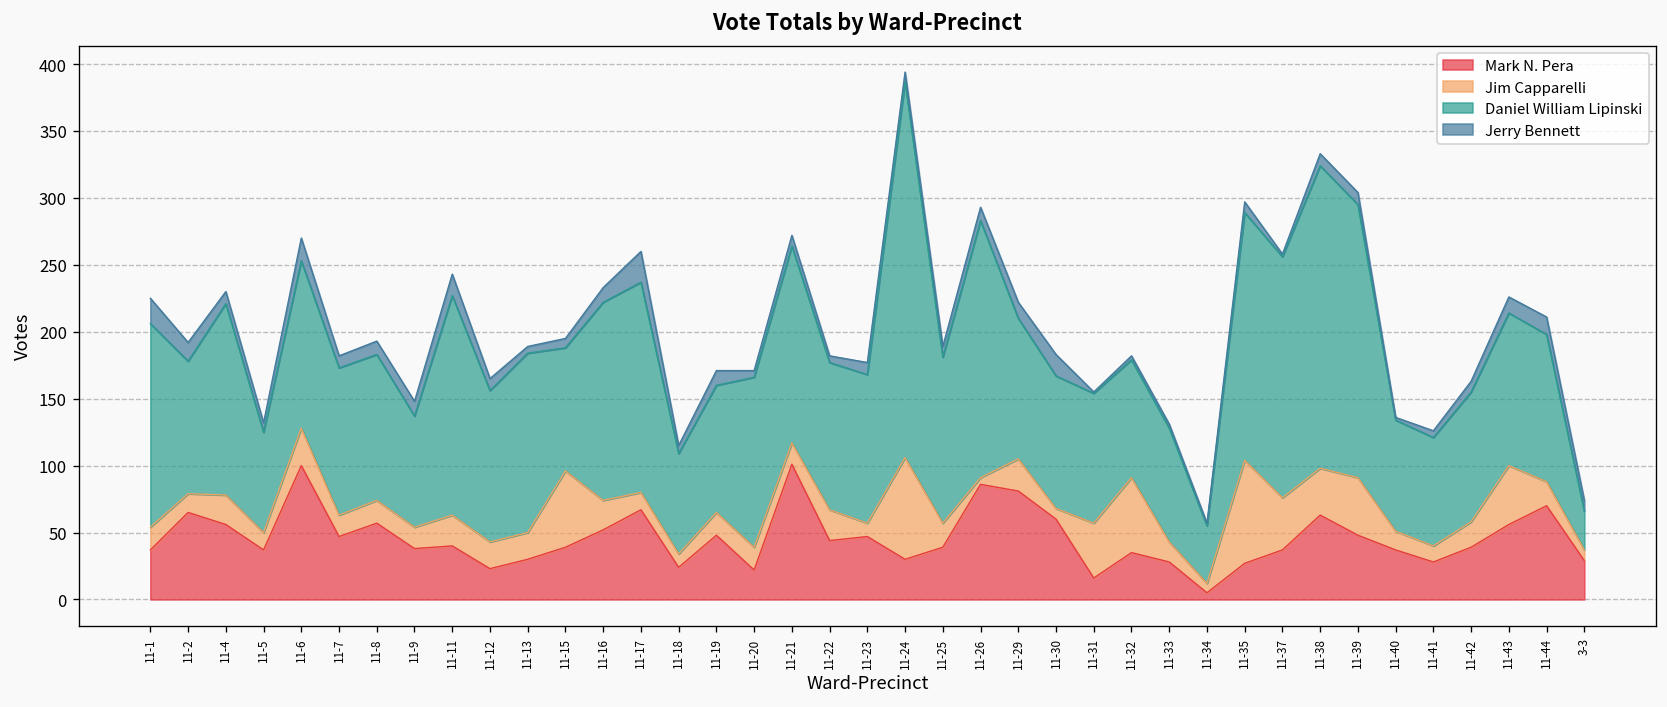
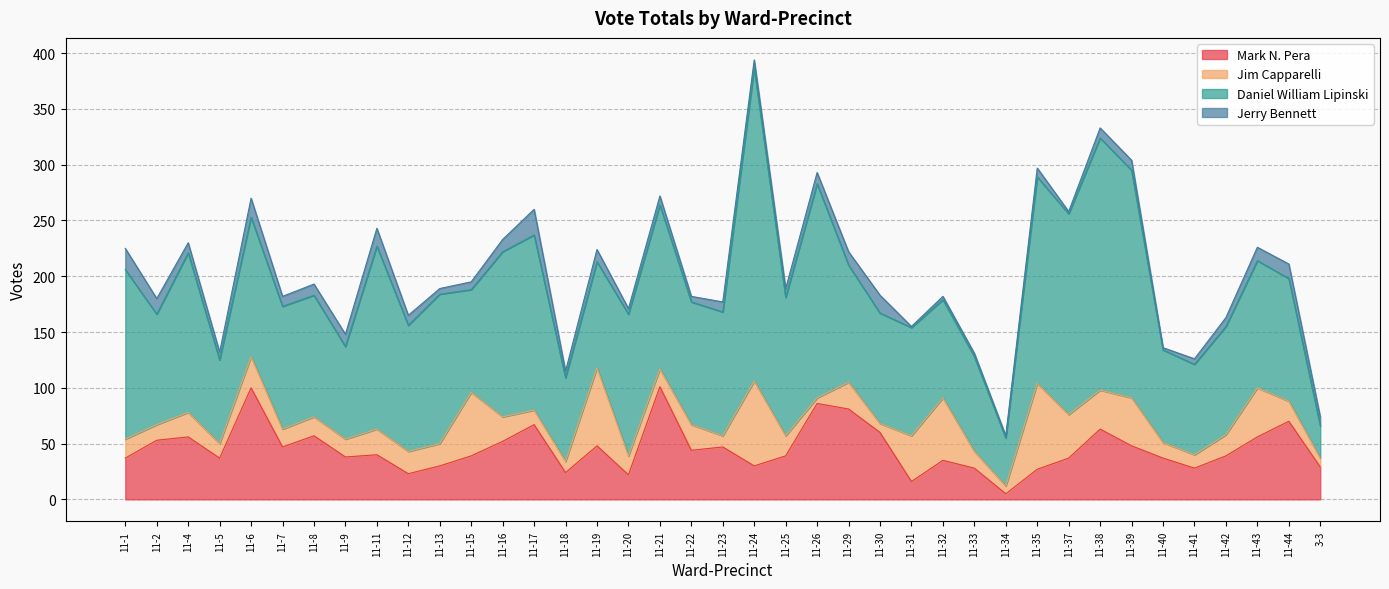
  {
    "Mark N. Pera": {
      "11-1": 37,
-     "11-2": 65,
+     "11-2": 53,
      "11-4": 56,
      "11-5": 37,
      "11-6": 100,
      "11-7": 47,
      "11-8": 57,
      "11-9": 38,
      "11-11": 40,
      "11-12": 23,
      "11-13": 30,
      "11-15": 39,
      "11-16": 52,
      "11-17": 67,
      "11-18": 24,
      "11-19": 48,
      "11-20": 22,
      "11-21": 101,
      "11-22": 44,
      "11-23": 47,
      "11-24": 30,
      "11-25": 39,
      "11-26": 86,
      "11-29": 81,
      "11-30": 60,
      "11-31": 16,
      "11-32": 35,
      "11-33": 28,
      "11-34": 5,
      "11-35": 27,
      "11-37": 37,
      "11-38": 63,
      "11-39": 48,
      "11-40": 37,
      "11-41": 28,
      "11-42": 39,
      "11-43": 56,
      "11-44": 70,
      "3-3": 29
    },
    "Jim Capparelli": {
      "11-1": 17,
      "11-2": 14,
      "11-4": 22,
      "11-5": 13,
      "11-6": 28,
      "11-7": 16,
      "11-8": 17,
      "11-9": 16,
      "11-11": 23,
      "11-12": 20,
      "11-13": 20,
      "11-15": 57,
      "11-16": 22,
      "11-17": 13,
      "11-18": 10,
-     "11-19": 17,
+     "11-19": 70,
      "11-20": 17,
      "11-21": 16,
      "11-22": 23,
      "11-23": 10,
      "11-24": 76,
      "11-25": 18,
      "11-26": 5,
      "11-29": 24,
      "11-30": 8,
      "11-31": 41,
      "11-32": 56,
      "11-33": 15,
      "11-34": 7,
      "11-35": 77,
      "11-37": 39,
      "11-38": 35,
      "11-39": 43,
      "11-40": 14,
      "11-41": 12,
      "11-42": 19,
      "11-43": 44,
      "11-44": 18,
      "3-3": 8
    }
  }
